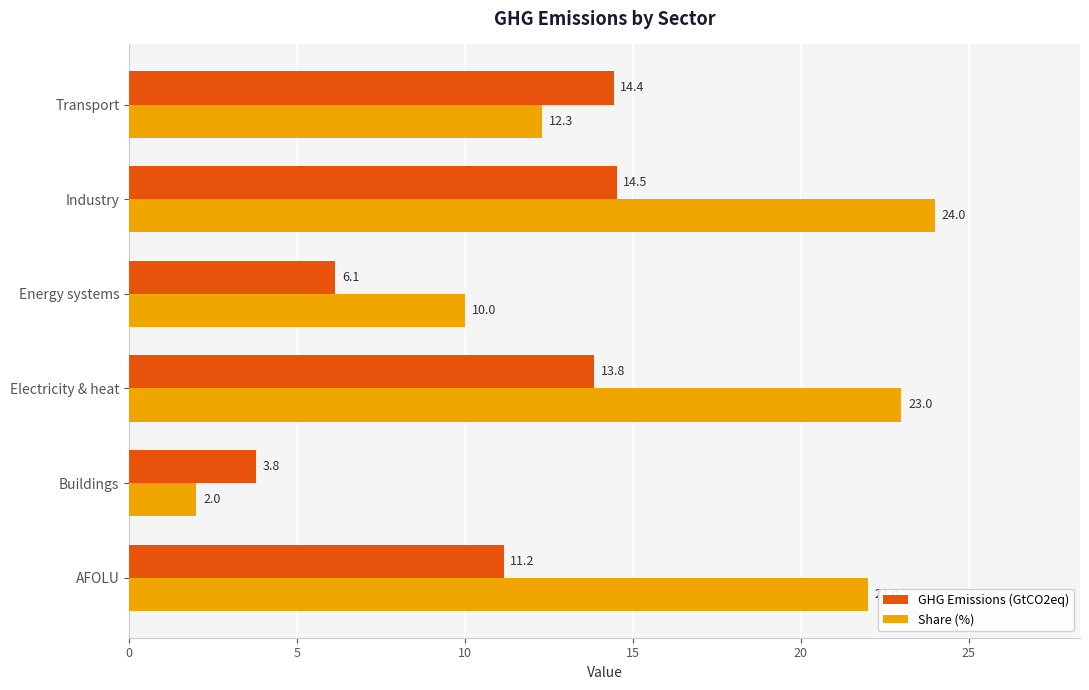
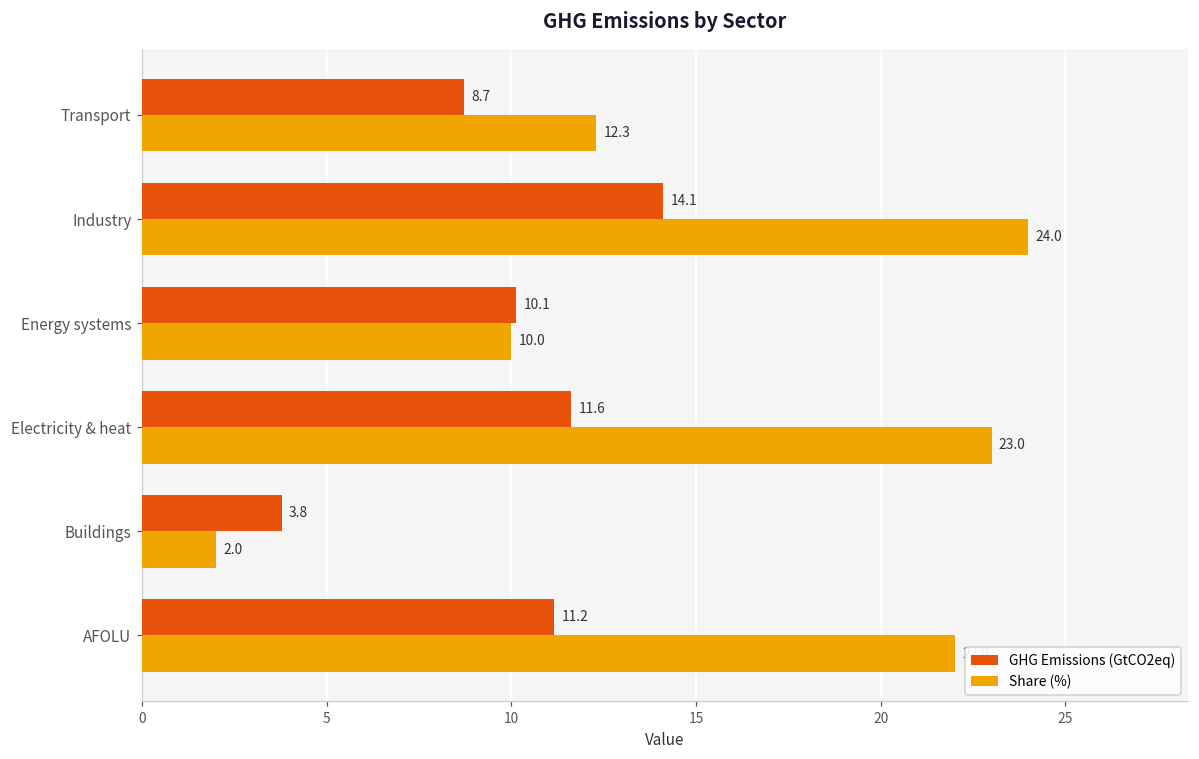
  {
    "GHG Emissions (GtCO2eq)": {
-     "Transport": 14.4,
-     "Industry": 14.5,
-     "Energy systems": 6.1,
-     "Electricity & heat": 13.8,
+     "Transport": 8.7,
+     "Industry": 14.1,
+     "Energy systems": 10.1,
+     "Electricity & heat": 11.6,
      "Buildings": 3.8,
      "AFOLU": 11.2
    },
    "Share (%)": {
      "Transport": 12.3,
      "Industry": 24.0,
      "Energy systems": 10.0,
      "Electricity & heat": 23.0,
      "Buildings": 2.0
    }
  }
